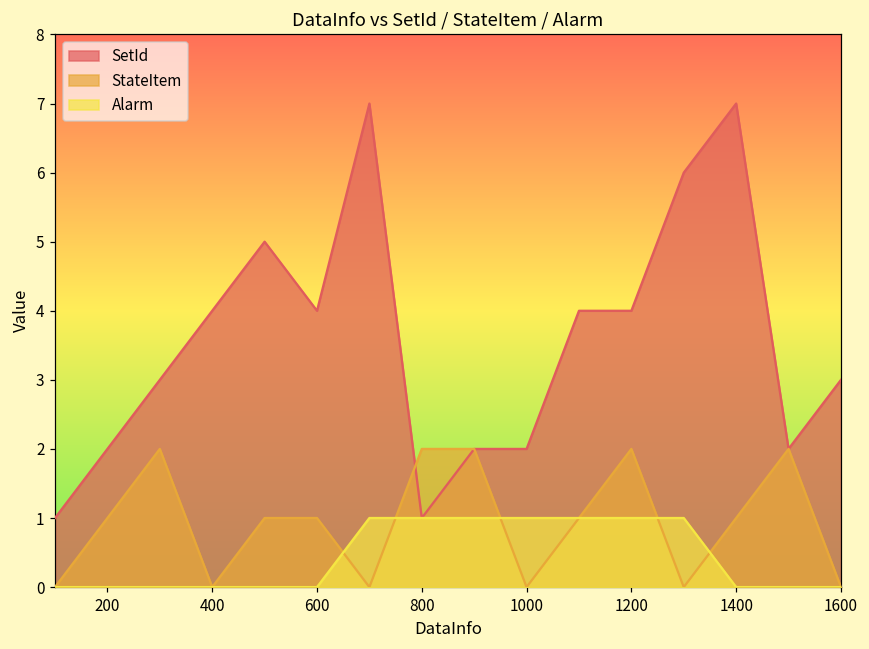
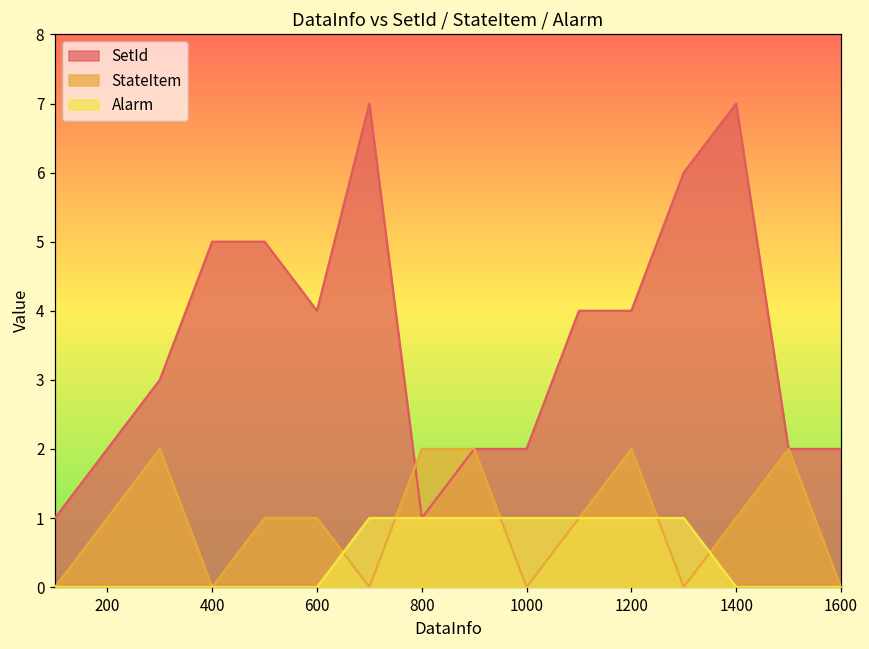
  {
    "SetId": {
      "200": 2,
-     "400": 4,
+     "400": 5,
      "600": 4,
      "1000": 2,
      "1200": 4,
      "1400": 7,
-     "1600": 3
+     "1600": 2
    },
    "StateItem": {
      "200": 1,
      "600": 1,
      "800": 2,
      "1000": 0,
      "1200": 2,
      "1400": 1
    },
    "Alarm": {
      "200": 0,
      "600": 0,
      "1000": 1,
      "1200": 1,
      "1400": 0
    }
  }
